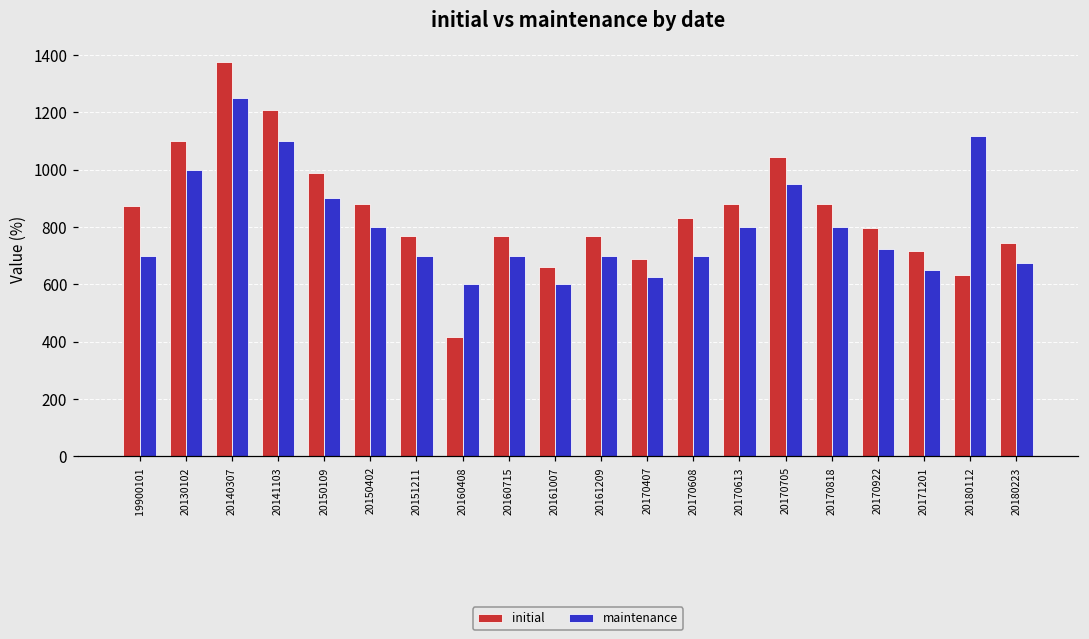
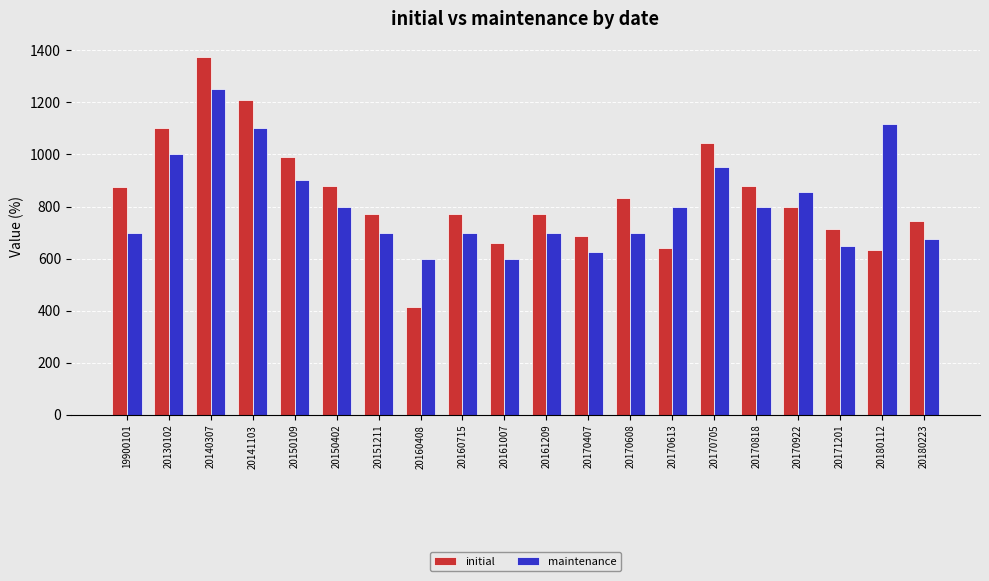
  {
    "initial": {
      "19900101": 880,
      "20130102": 1100,
      "20140307": 1380,
      "20141103": 1210,
      "20150109": 990,
      "20150402": 880,
      "20151211": 770,
      "20160408": 420,
      "20160715": 770,
      "20161007": 660,
      "20161209": 770,
      "20170407": 690,
      "20170608": 830,
-     "20170613": 880,
+     "20170613": 640,
      "20170705": 1050,
      "20170818": 880,
      "20170922": 800,
      "20171201": 720,
      "20180112": 630,
      "20180223": 740
    },
    "maintenance": {
      "19900101": 700,
      "20130102": 1000,
      "20140307": 1250,
      "20141103": 1100,
      "20150109": 900,
      "20150402": 800,
      "20151211": 700,
      "20160408": 600,
      "20160715": 700,
      "20161007": 600,
      "20161209": 700,
      "20170407": 630,
      "20170608": 700,
      "20170613": 800,
      "20170705": 950,
      "20170818": 800,
-     "20170922": 730,
+     "20170922": 860,
      "20171201": 650,
      "20180112": 1120,
      "20180223": 680
    }
  }
